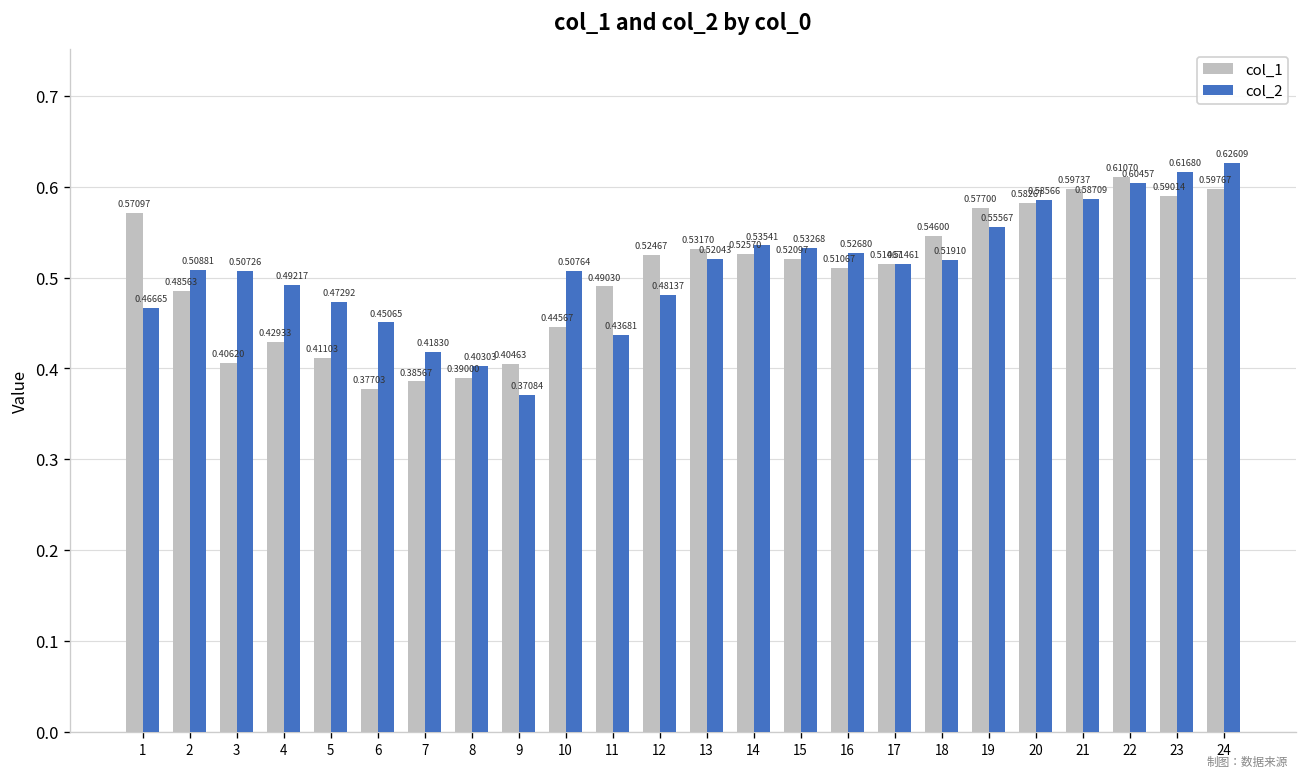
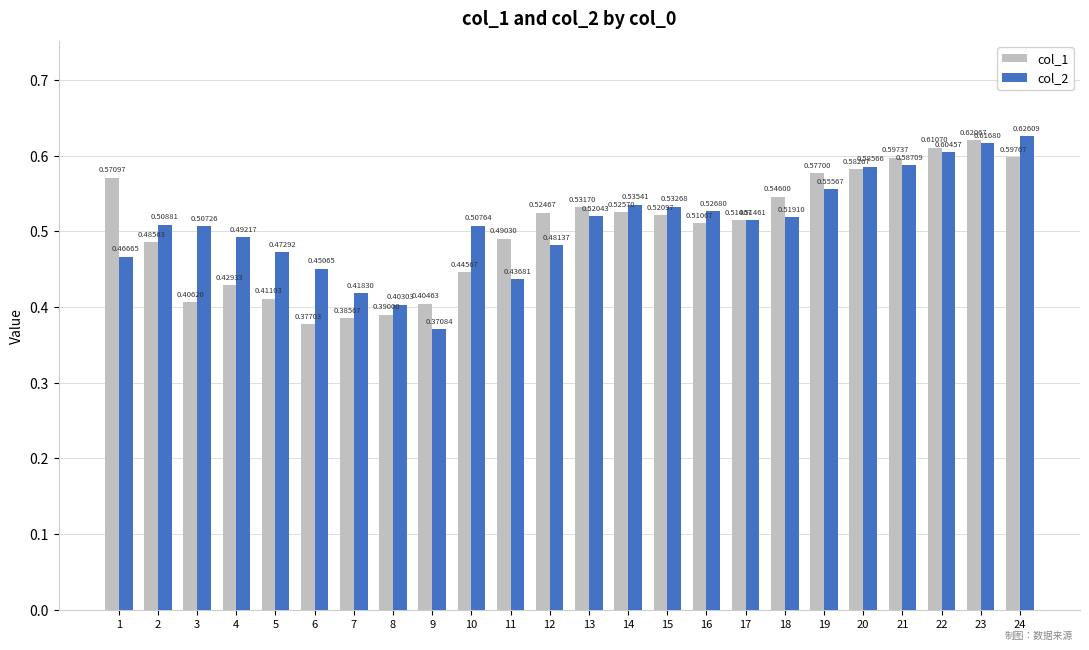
  {
    "col_1": {
      "1": 0.57097,
      "2": 0.48563,
      "3": 0.40620,
      "4": 0.42933,
      "5": 0.41103,
      "6": 0.37703,
      "7": 0.38567,
      "8": 0.39000,
      "9": 0.40463,
      "10": 0.44567,
      "11": 0.49030,
      "12": 0.52467,
      "13": 0.53170,
      "14": 0.52570,
      "15": 0.52097,
      "16": 0.51067,
      "18": 0.54600,
      "19": 0.57700,
      "21": 0.59737,
-     "23": 0.59014,
+     "23": 0.62067,
      "24": 0.59767
    },
    "col_2": {
      "1": 0.46665,
      "2": 0.50881,
      "3": 0.50726,
      "4": 0.49217,
      "5": 0.47292,
      "6": 0.45065,
      "7": 0.41830,
      "8": 0.40303,
      "9": 0.37084,
      "10": 0.50764,
      "11": 0.43681,
      "12": 0.48137,
      "13": 0.52043,
      "14": 0.53541,
      "15": 0.53268,
      "16": 0.52680,
      "18": 0.51910,
      "19": 0.55567,
      "21": 0.58709,
      "24": 0.62609
    }
  }
